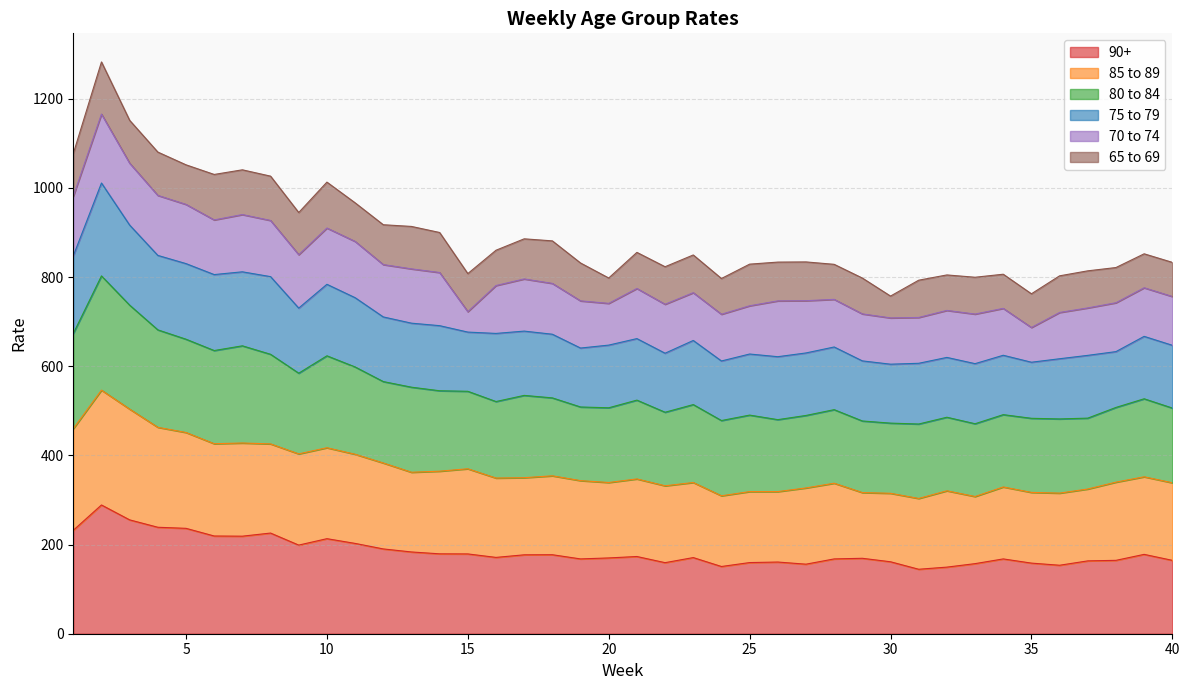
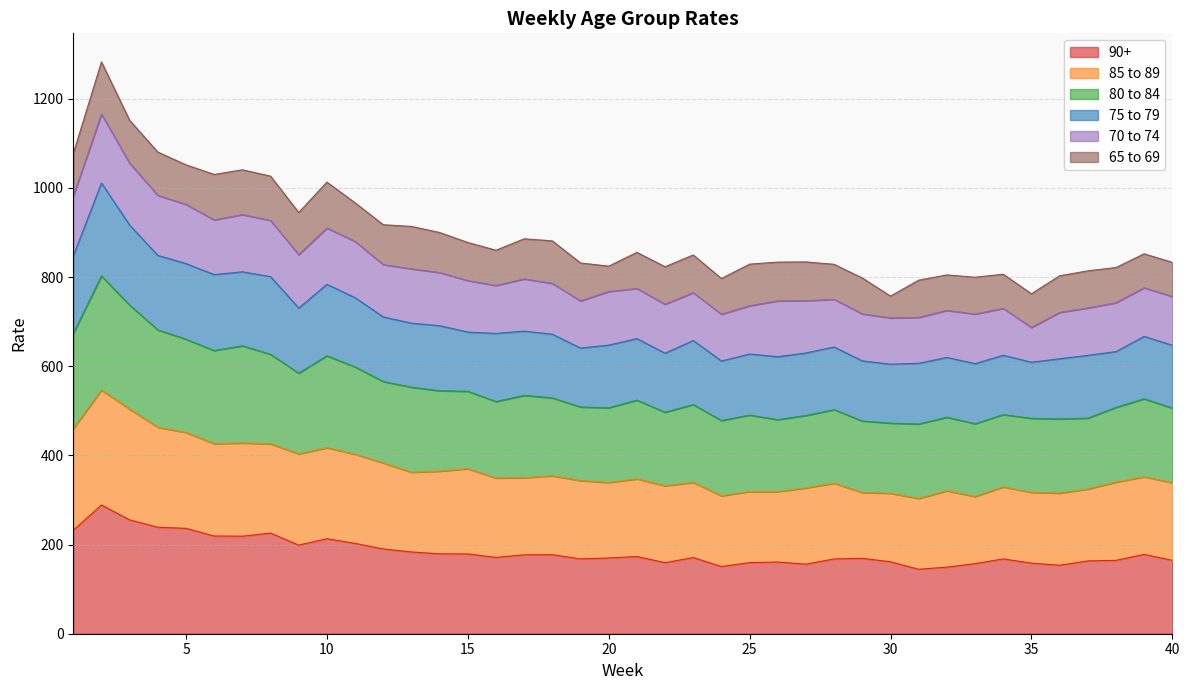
  {
    "90+": {
      "5": 240,
      "10": 210,
      "15": 180,
      "20": 170,
      "25": 160,
      "30": 160,
      "35": 160,
      "40": 160
    },
    "85 to 89": {
      "5": 210,
      "10": 200,
      "15": 190,
      "20": 170,
      "25": 160,
      "30": 150,
      "35": 160,
      "40": 170
    },
    "80 to 84": {
      "5": 210,
      "10": 210,
      "15": 170,
      "20": 170,
      "25": 170,
      "30": 160,
      "35": 170,
      "40": 170
    },
    "75 to 79": {
      "5": 170,
      "10": 160,
      "15": 130,
      "20": 140,
      "25": 140,
      "30": 130,
      "35": 130,
      "40": 140
    },
    "70 to 74": {
      "5": 130,
      "10": 130,
-     "15": 50,
-     "20": 90,
+     "15": 120,
+     "20": 120,
      "25": 110,
      "30": 100,
      "35": 80,
      "40": 110
    },
    "65 to 69": {
      "5": 90,
      "10": 100,
      "15": 90,
      "20": 60,
      "25": 90,
      "30": 50,
      "35": 80,
      "40": 80
    }
  }
